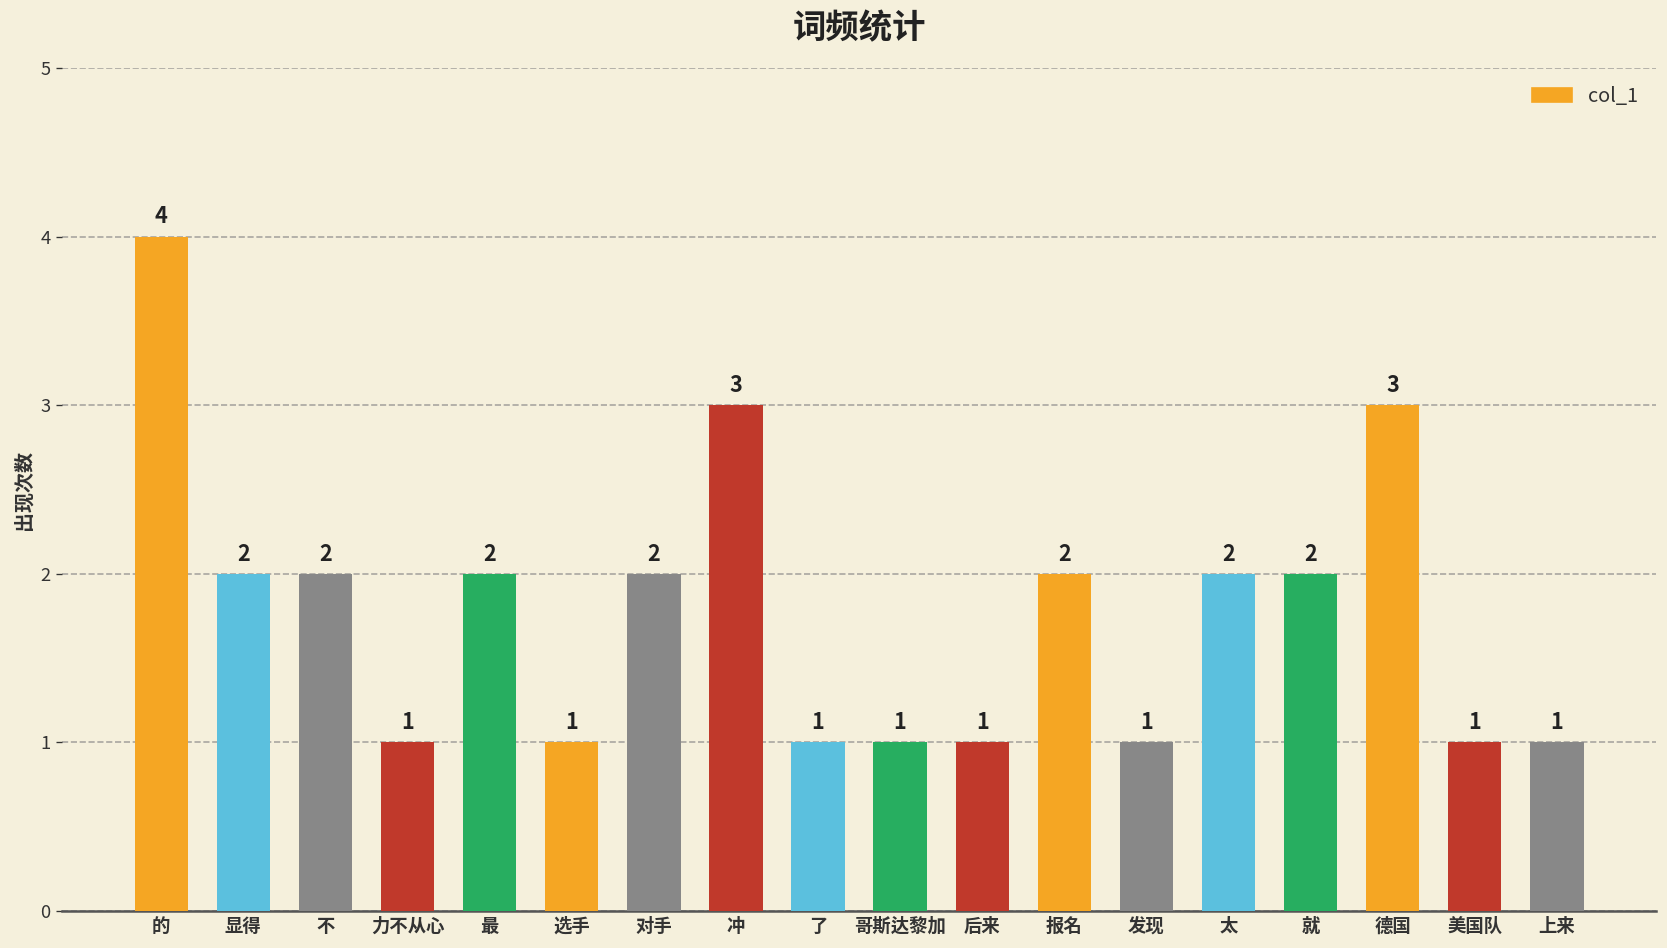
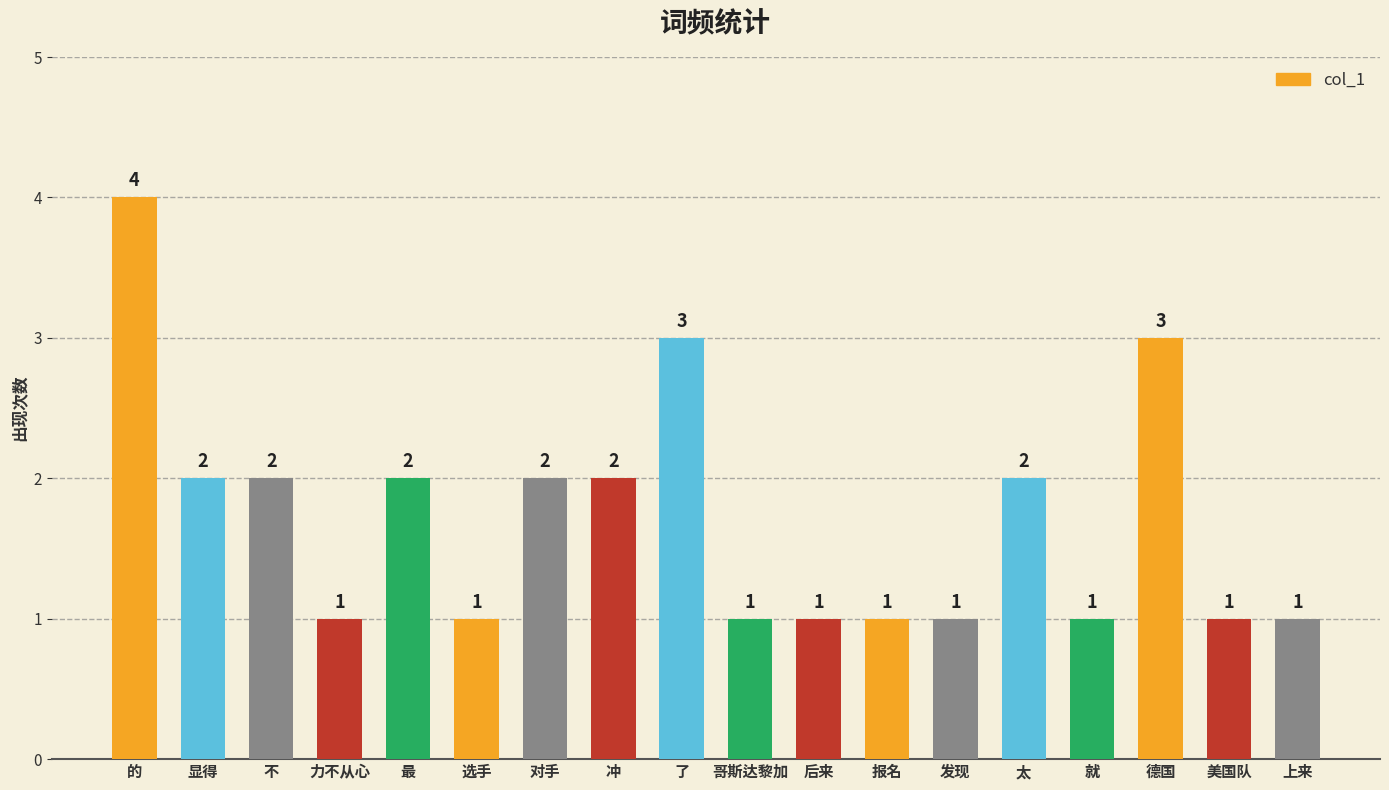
  {
    "的": 4,
    "显得": 2,
    "不": 2,
    "力不从心": 1,
    "最": 2,
    "选手": 1,
    "对手": 2,
-   "冲": 3,
-   "了": 1,
+   "冲": 2,
+   "了": 3,
    "哥斯达黎加": 1,
    "后来": 1,
-   "报名": 2,
+   "报名": 1,
    "发现": 1,
    "太": 2,
-   "就": 2,
+   "就": 1,
    "德国": 3,
    "美国队": 1,
    "上来": 1
  }
